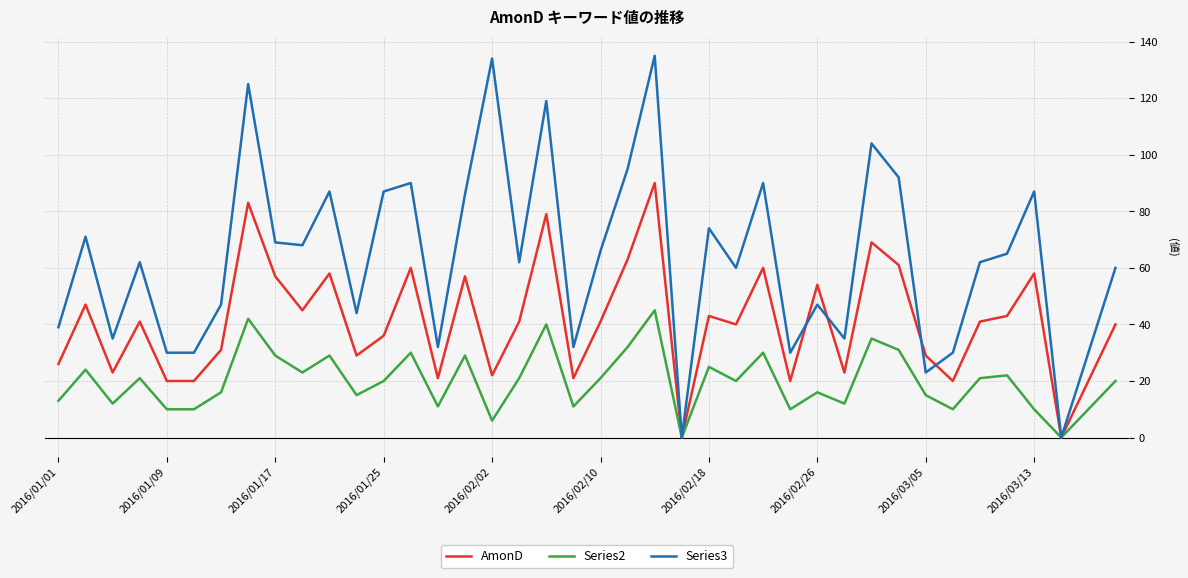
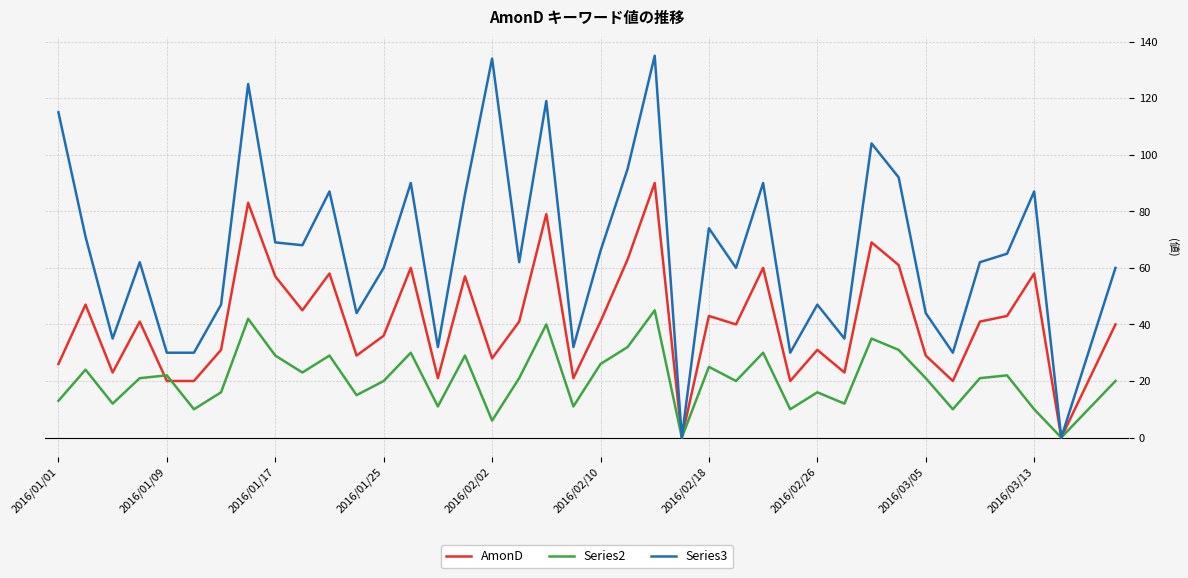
  {
    "AmonD": {
      "2016/01/01": 26,
      "2016/01/09": 20,
      "2016/01/17": 57,
      "2016/01/25": 36,
-     "2016/02/02": 22,
+     "2016/02/02": 28,
      "2016/02/10": 41,
      "2016/02/18": 43,
-     "2016/02/26": 54,
+     "2016/02/26": 31,
      "2016/03/05": 29,
      "2016/03/13": 58
    },
    "Series2": {
      "2016/01/01": 13,
-     "2016/01/09": 10,
+     "2016/01/09": 22,
      "2016/01/17": 29,
      "2016/01/25": 20,
      "2016/02/02": 6,
-     "2016/02/10": 21,
+     "2016/02/10": 26,
      "2016/02/18": 25,
      "2016/02/26": 16,
-     "2016/03/05": 15,
+     "2016/03/05": 21,
      "2016/03/13": 10
    },
    "Series3": {
-     "2016/01/01": 39,
+     "2016/01/01": 115,
      "2016/01/09": 30,
      "2016/01/17": 69,
-     "2016/01/25": 87,
+     "2016/01/25": 60,
      "2016/02/02": 134,
      "2016/02/10": 66,
      "2016/02/18": 74,
      "2016/02/26": 47,
-     "2016/03/05": 23,
+     "2016/03/05": 44,
      "2016/03/13": 87
    }
  }
